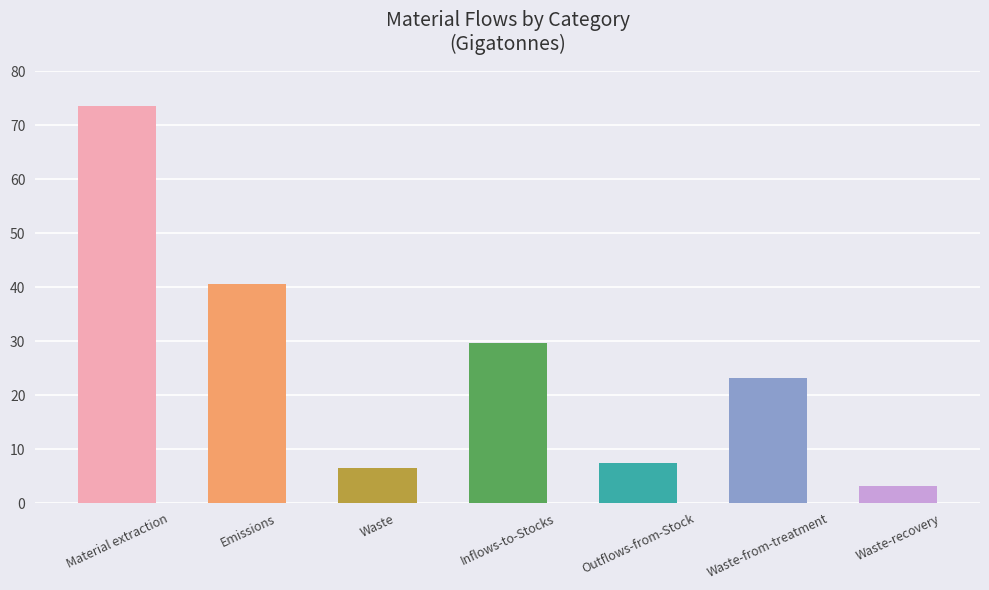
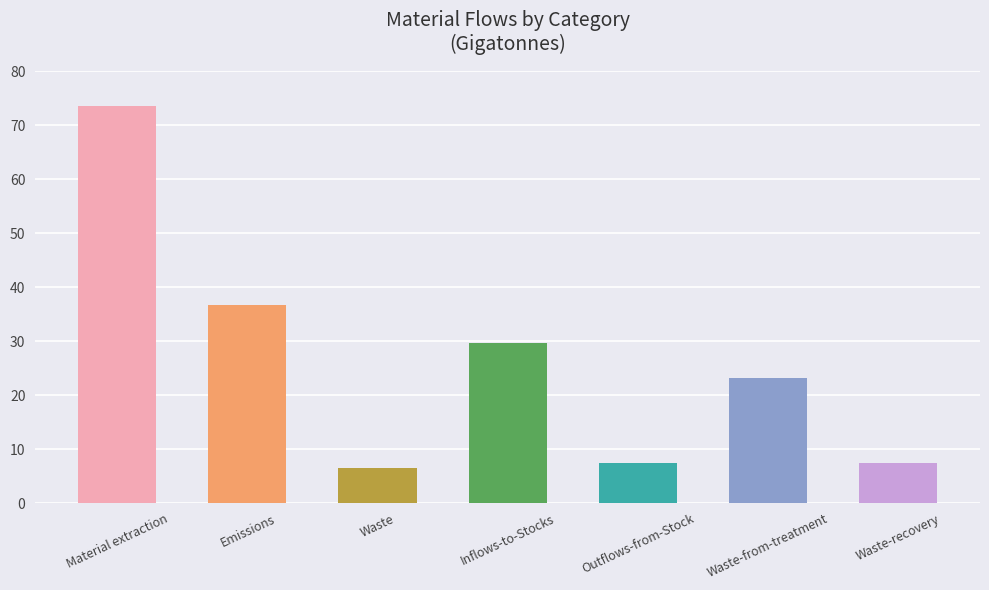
  {
    "Material extraction": 73,
-   "Emissions": 41,
+   "Emissions": 37,
    "Waste": 6,
    "Inflows-to-Stocks": 30,
    "Outflows-from-Stock": 7,
    "Waste-from-treatment": 23,
-   "Waste-recovery": 3
+   "Waste-recovery": 7
  }
